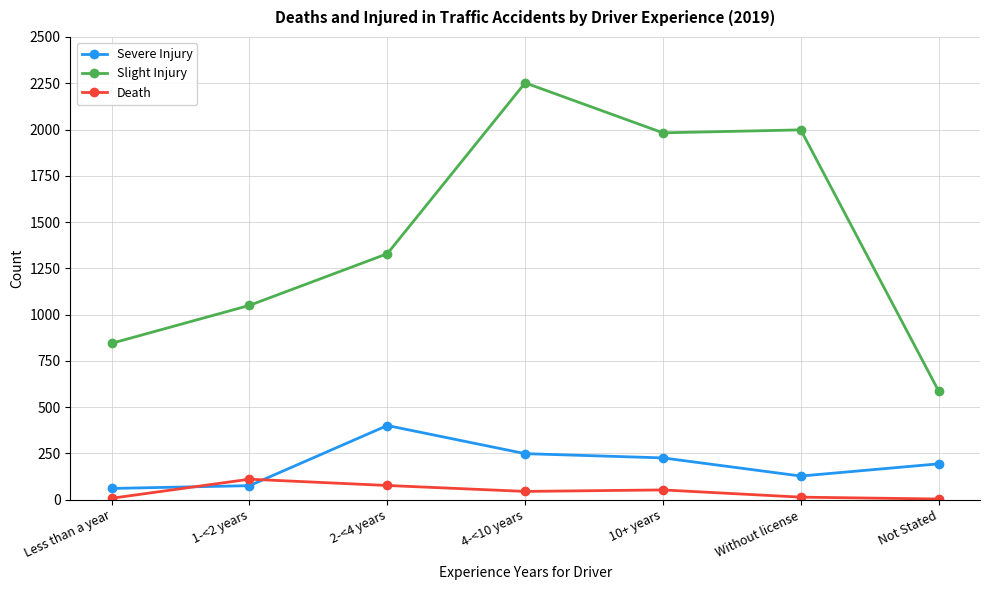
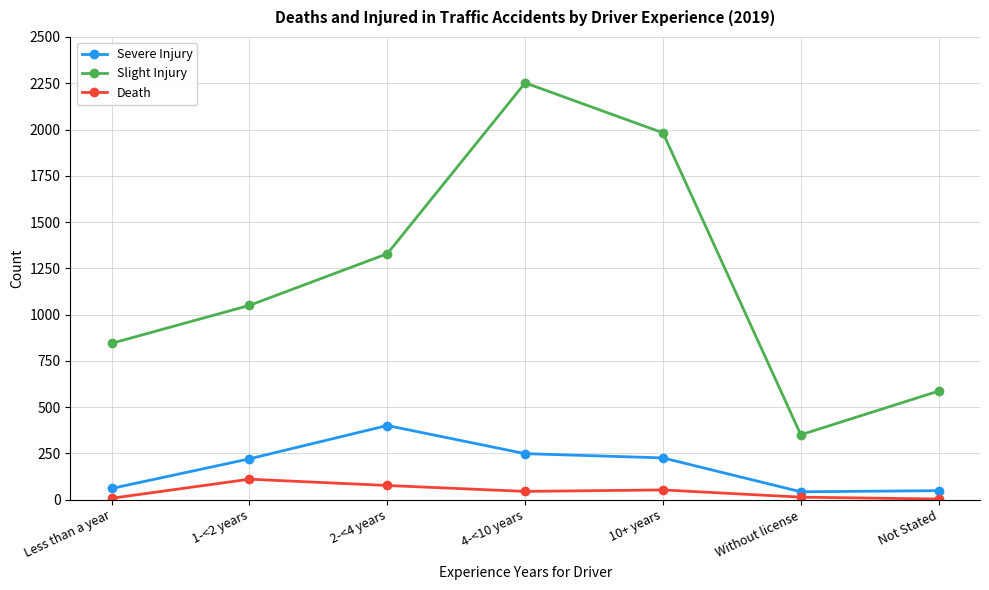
  {
    "Severe Injury": {
      "Less than a year": 60,
-     "1-<2 years": 80,
+     "1-<2 years": 220,
      "2-<4 years": 400,
      "4-<10 years": 250,
      "10+ years": 230,
-     "Without license": 130,
-     "Not Stated": 190
+     "Without license": 40,
+     "Not Stated": 50
    },
    "Slight Injury": {
      "Less than a year": 850,
      "1-<2 years": 1050,
      "2-<4 years": 1330,
      "4-<10 years": 2250,
      "10+ years": 1980,
-     "Without license": 2000,
+     "Without license": 350,
      "Not Stated": 590
    },
    "Death": {
      "Less than a year": 10,
      "1-<2 years": 110,
      "2-<4 years": 80,
      "4-<10 years": 50,
      "10+ years": 50,
      "Without license": 10,
      "Not Stated": 0
    }
  }
